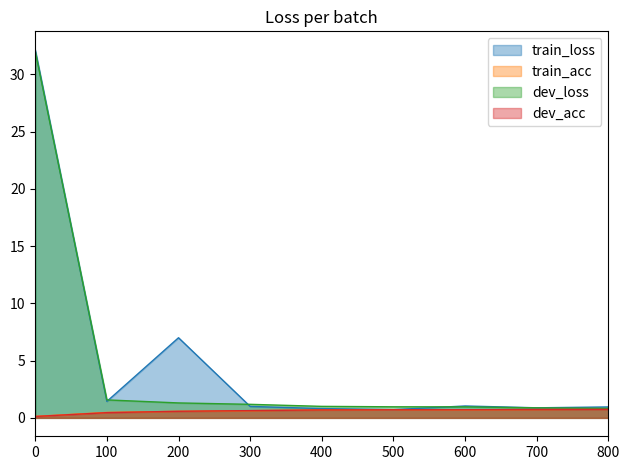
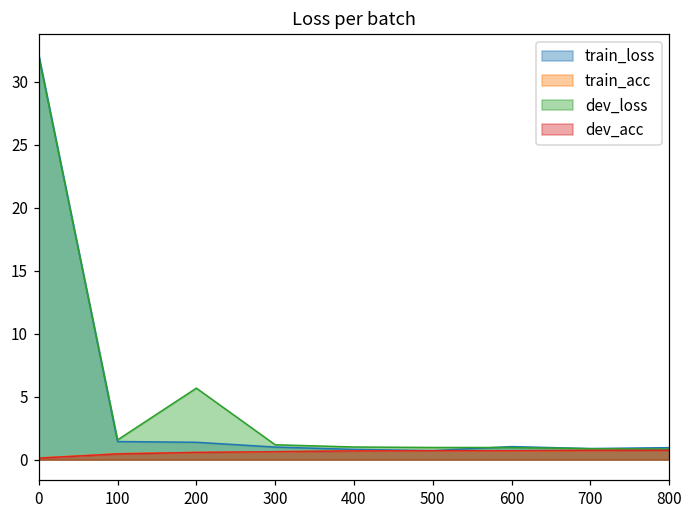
  {
    "train_loss": {
-     "200": 7.0
+     "200": 1.4
    },
    "dev_loss": {
-     "200": 1.3,
+     "200": 5.7,
      "500": 1.0
    }
  }
